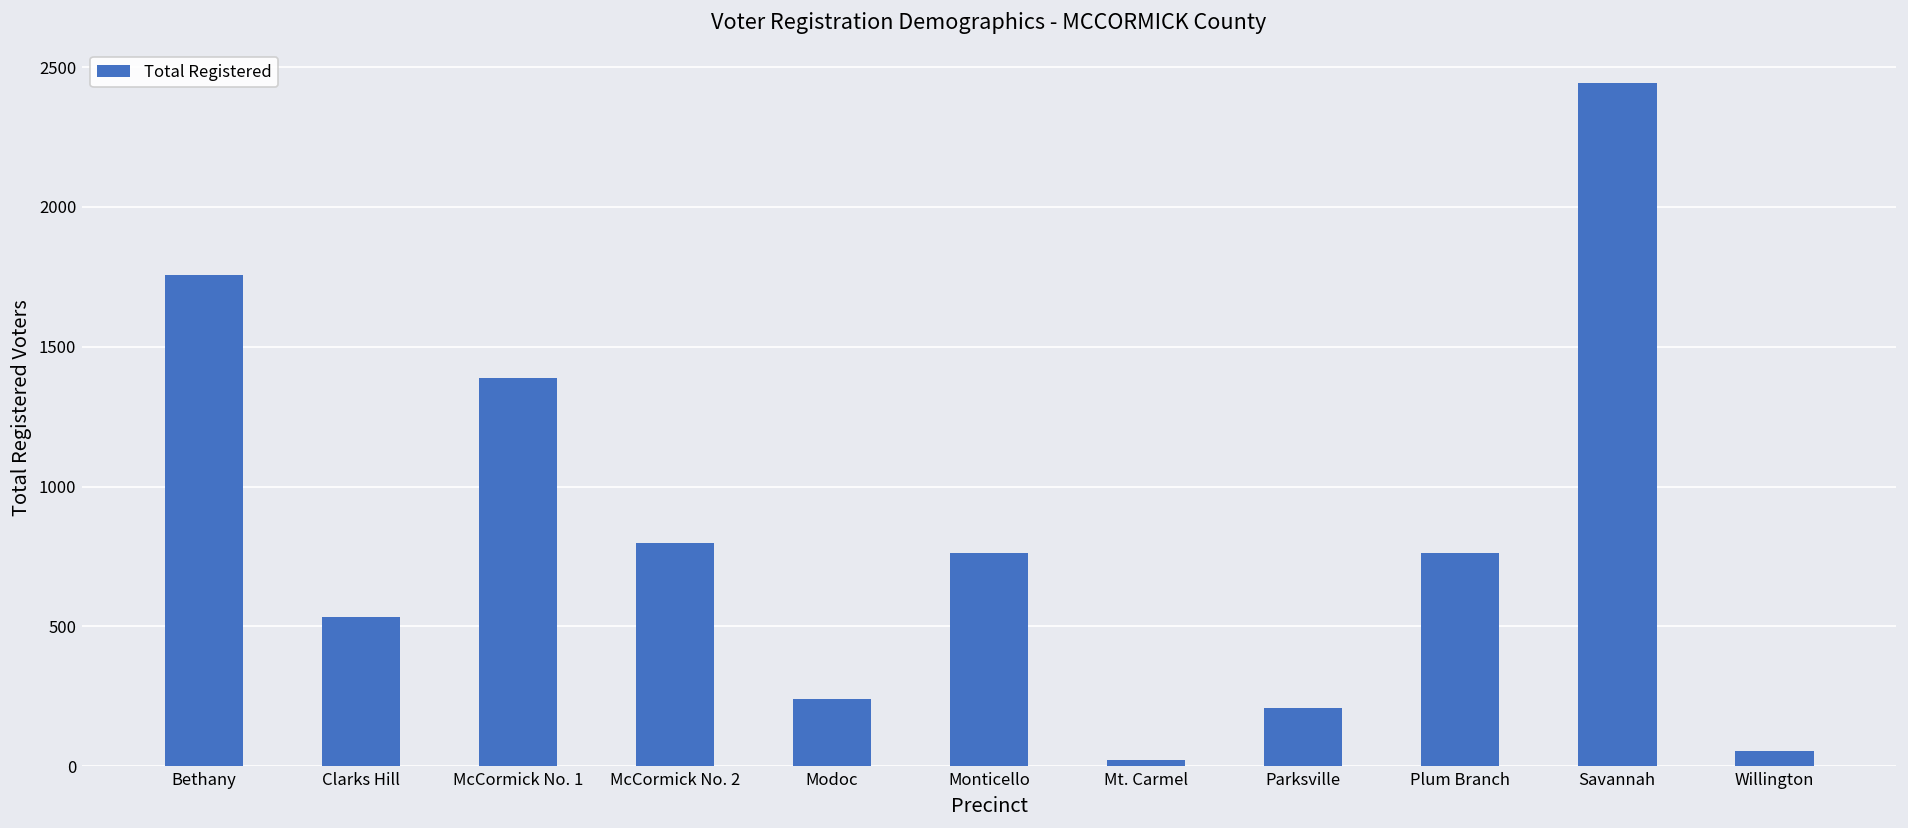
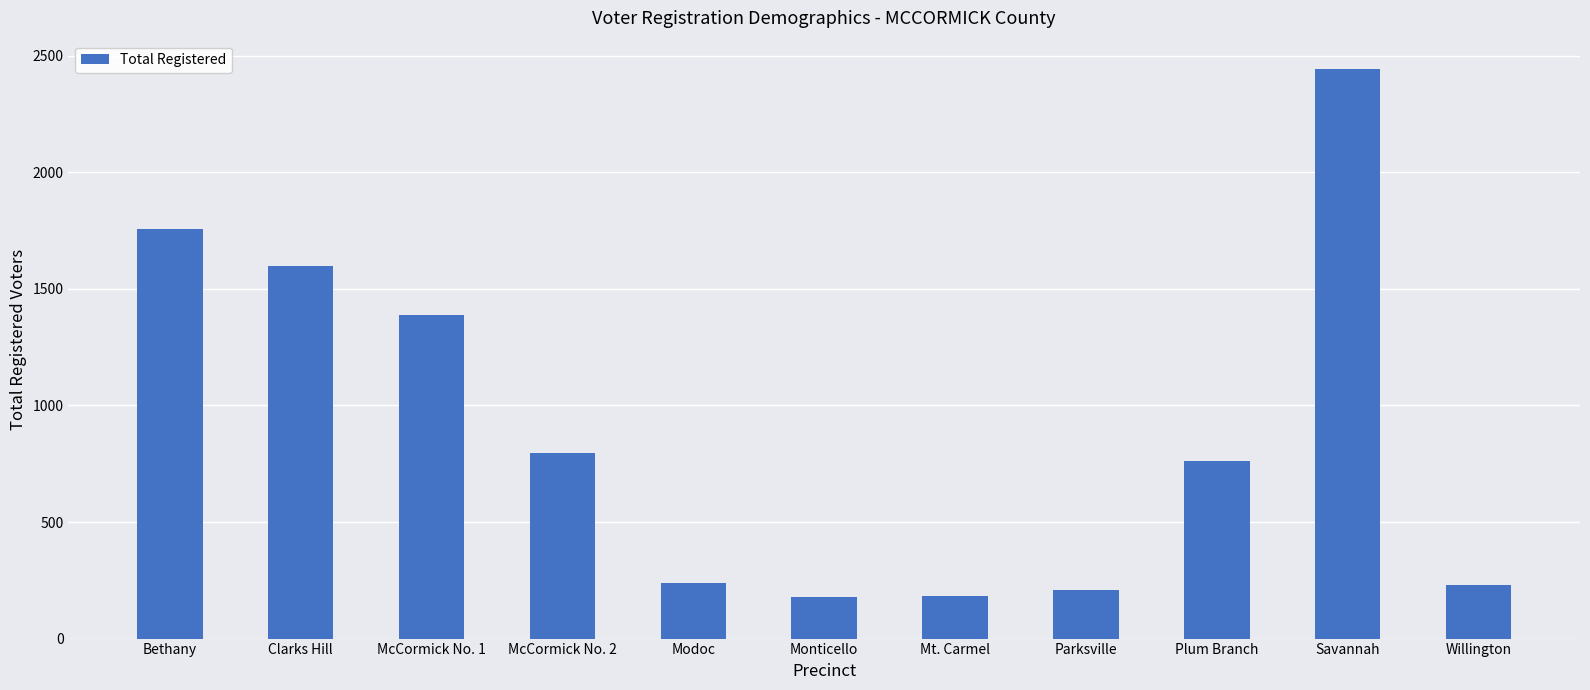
  {
    "Bethany": 1760,
-   "Clarks Hill": 530,
+   "Clarks Hill": 1600,
    "McCormick No. 1": 1390,
    "McCormick No. 2": 800,
    "Modoc": 240,
-   "Monticello": 760,
-   "Mt. Carmel": 20,
+   "Monticello": 180,
+   "Mt. Carmel": 180,
    "Parksville": 210,
    "Plum Branch": 760,
    "Savannah": 2440,
-   "Willington": 50
+   "Willington": 230
  }
